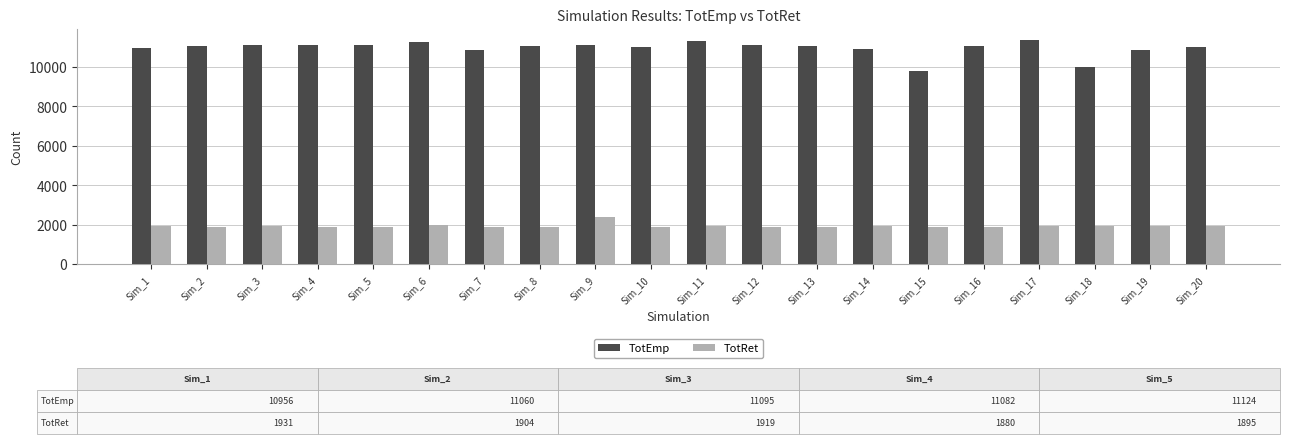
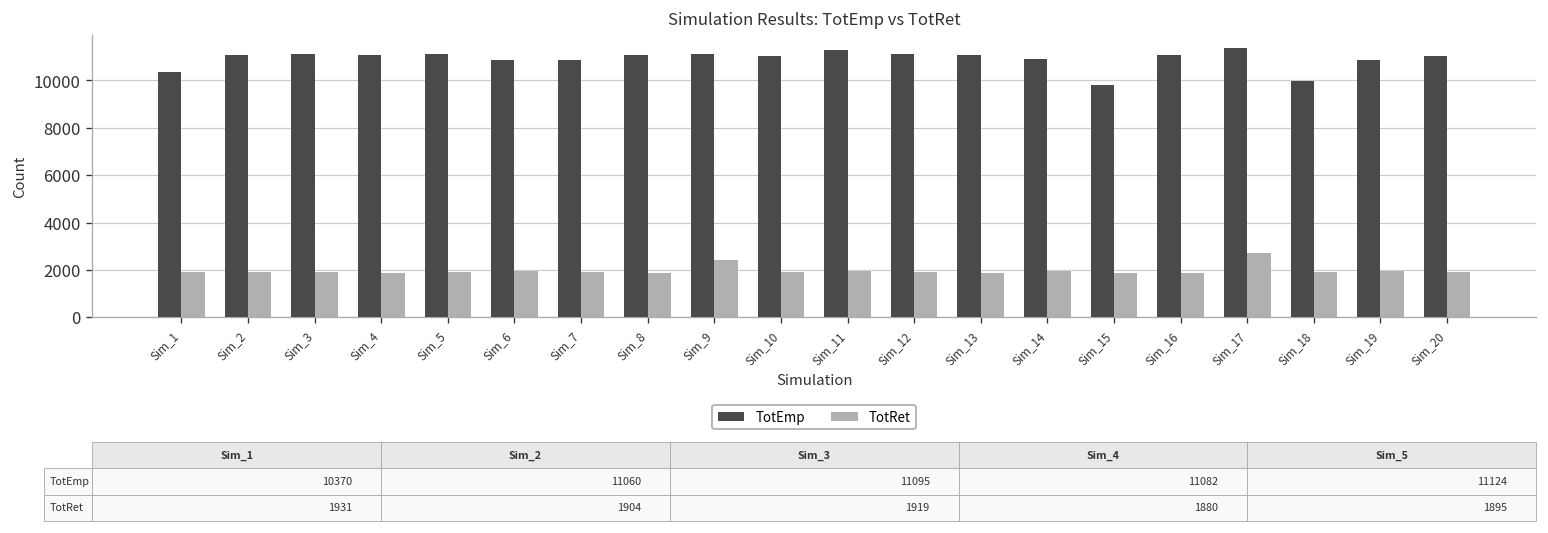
  {
    "TotEmp": {
-     "Sim_1": 10956,
-     "Sim_6": 11300
+     "Sim_1": 10370,
+     "Sim_6": 10900
    },
    "TotRet": {
      "Sim_1": 1900,
      "Sim_2": 1900,
      "Sim_3": 1900,
      "Sim_4": 1900,
      "Sim_5": 1900,
      "Sim_6": 2000,
      "Sim_7": 1900,
      "Sim_8": 1900,
      "Sim_9": 2400,
      "Sim_10": 1900,
      "Sim_11": 1900,
      "Sim_12": 1900,
      "Sim_13": 1900,
      "Sim_14": 1900,
      "Sim_15": 1900,
      "Sim_16": 1900,
-     "Sim_17": 1900,
+     "Sim_17": 2700,
      "Sim_18": 1900,
      "Sim_19": 1900,
      "Sim_20": 1900
    }
  }
